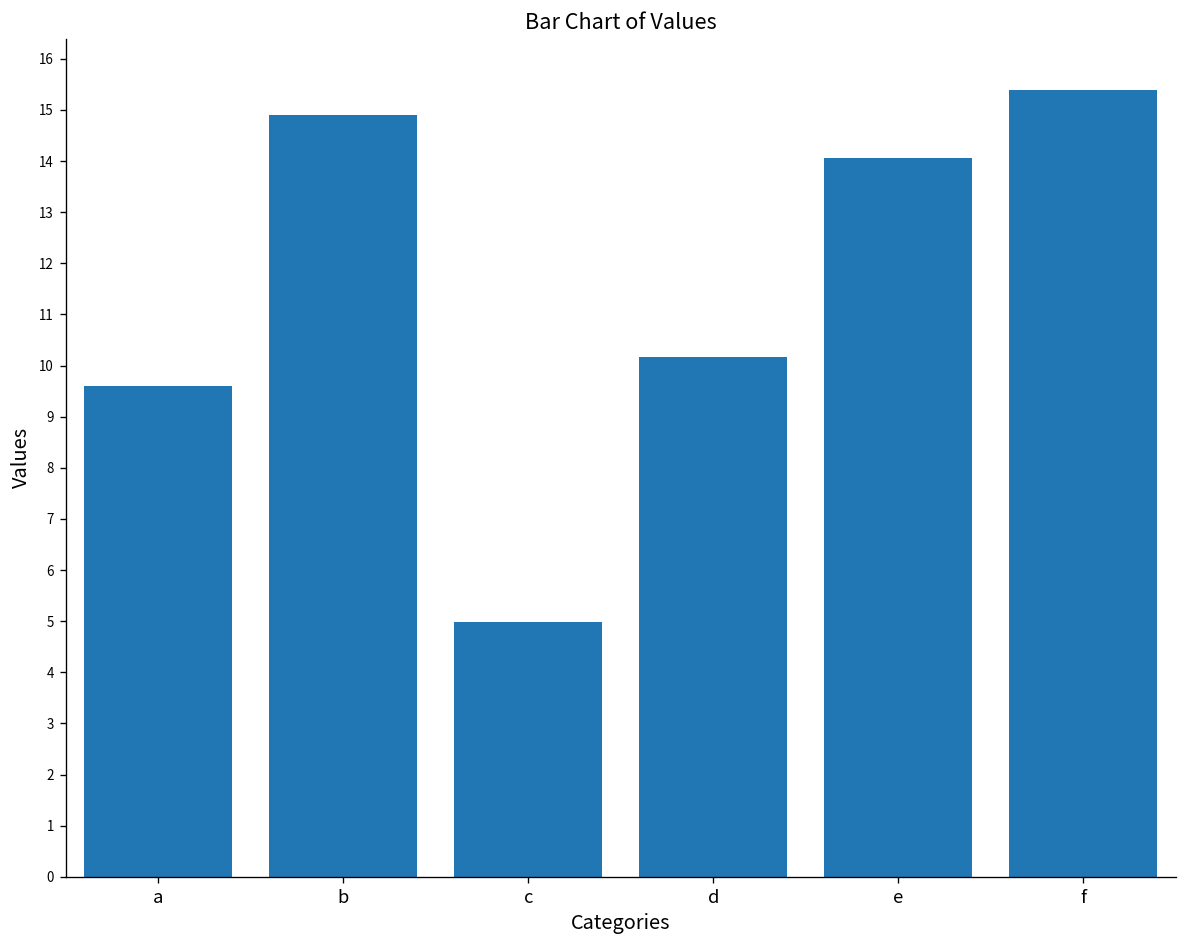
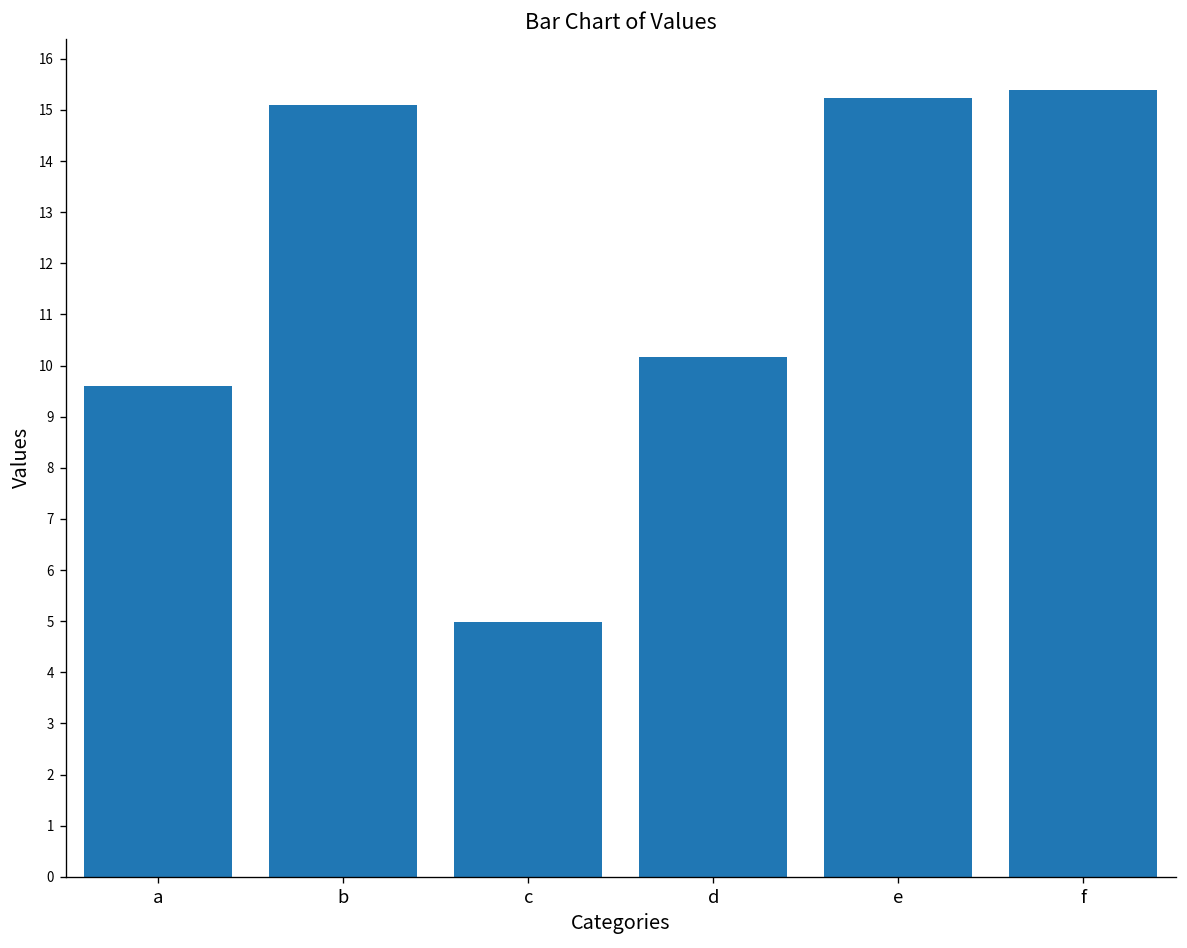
  {
    "a": 9.6,
-   "b": 14.9,
+   "b": 15.1,
    "c": 5.0,
    "d": 10.2,
-   "e": 14.1,
+   "e": 15.2,
    "f": 15.4
  }
